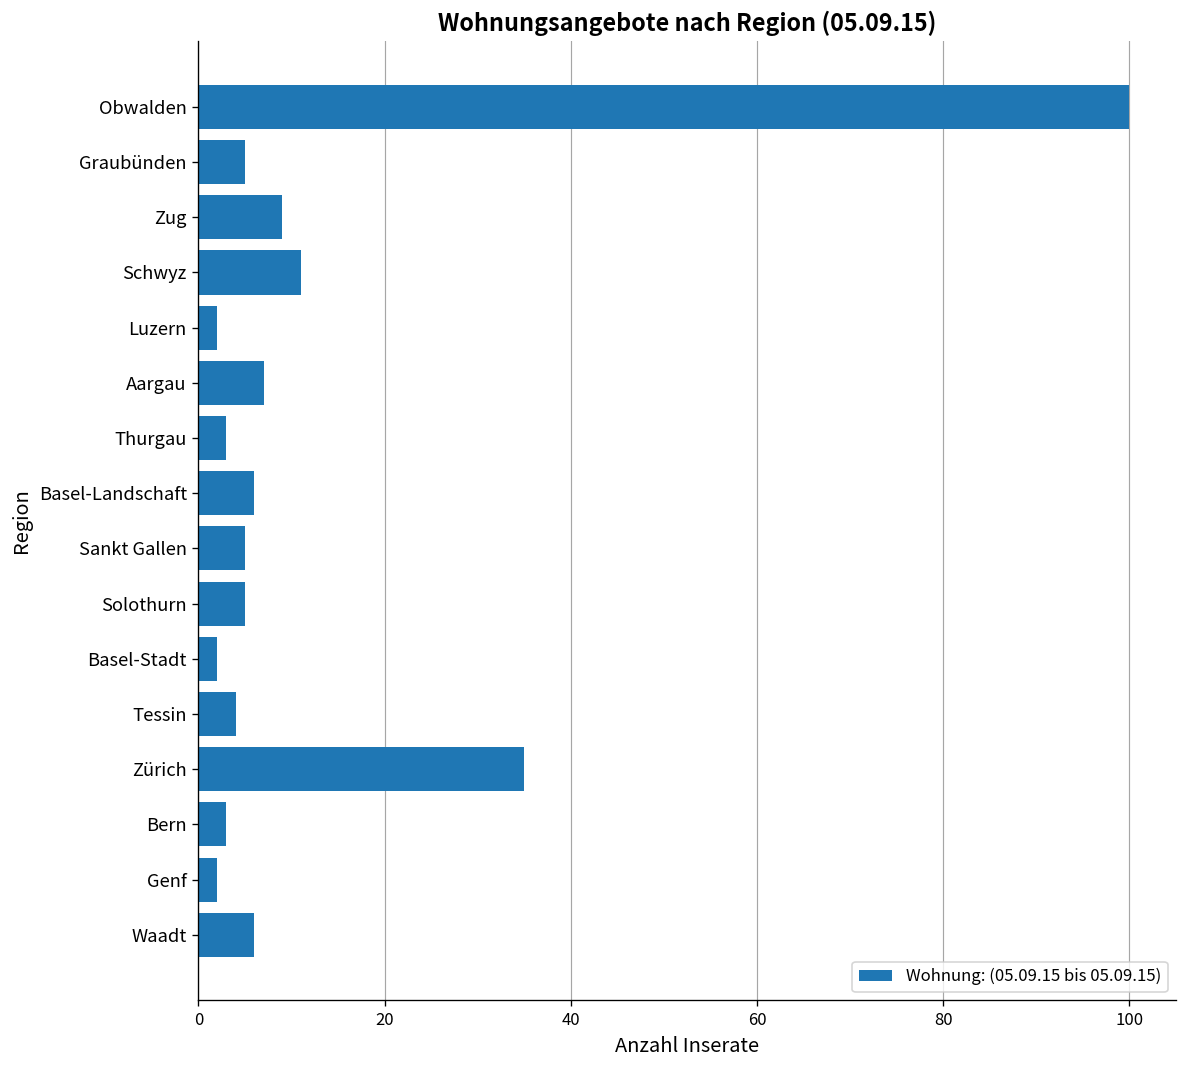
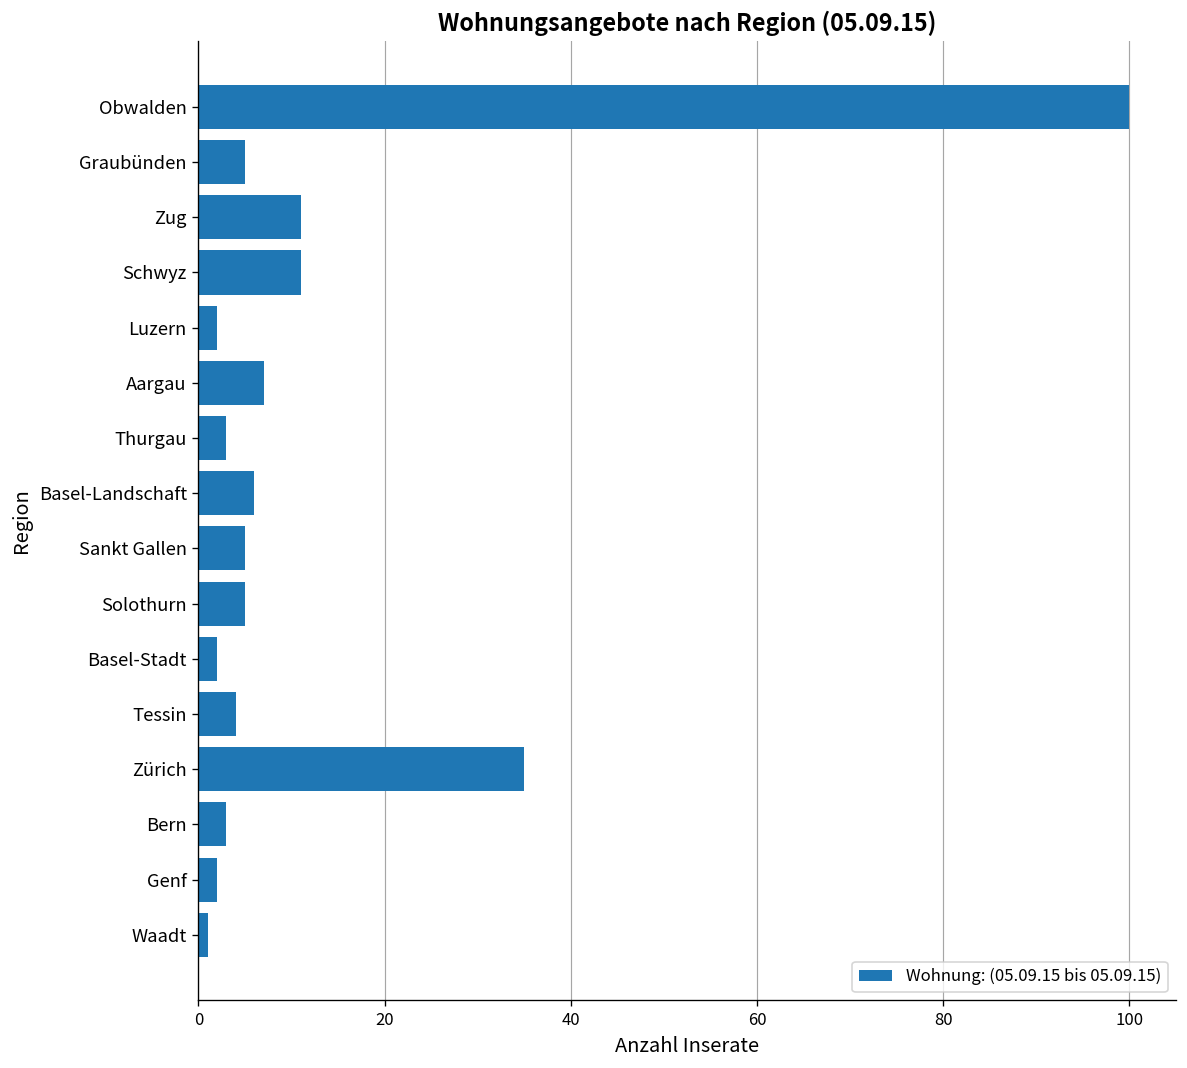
  {
    "Obwalden": 100,
    "Graubünden": 5,
-   "Zug": 9,
+   "Zug": 11,
    "Schwyz": 11,
    "Luzern": 2,
    "Aargau": 7,
    "Thurgau": 3,
    "Basel-Landschaft": 6,
    "Sankt Gallen": 5,
    "Solothurn": 5,
    "Basel-Stadt": 2,
    "Tessin": 4,
    "Zürich": 35,
    "Bern": 3,
    "Genf": 2,
-   "Waadt": 6
+   "Waadt": 1
  }
